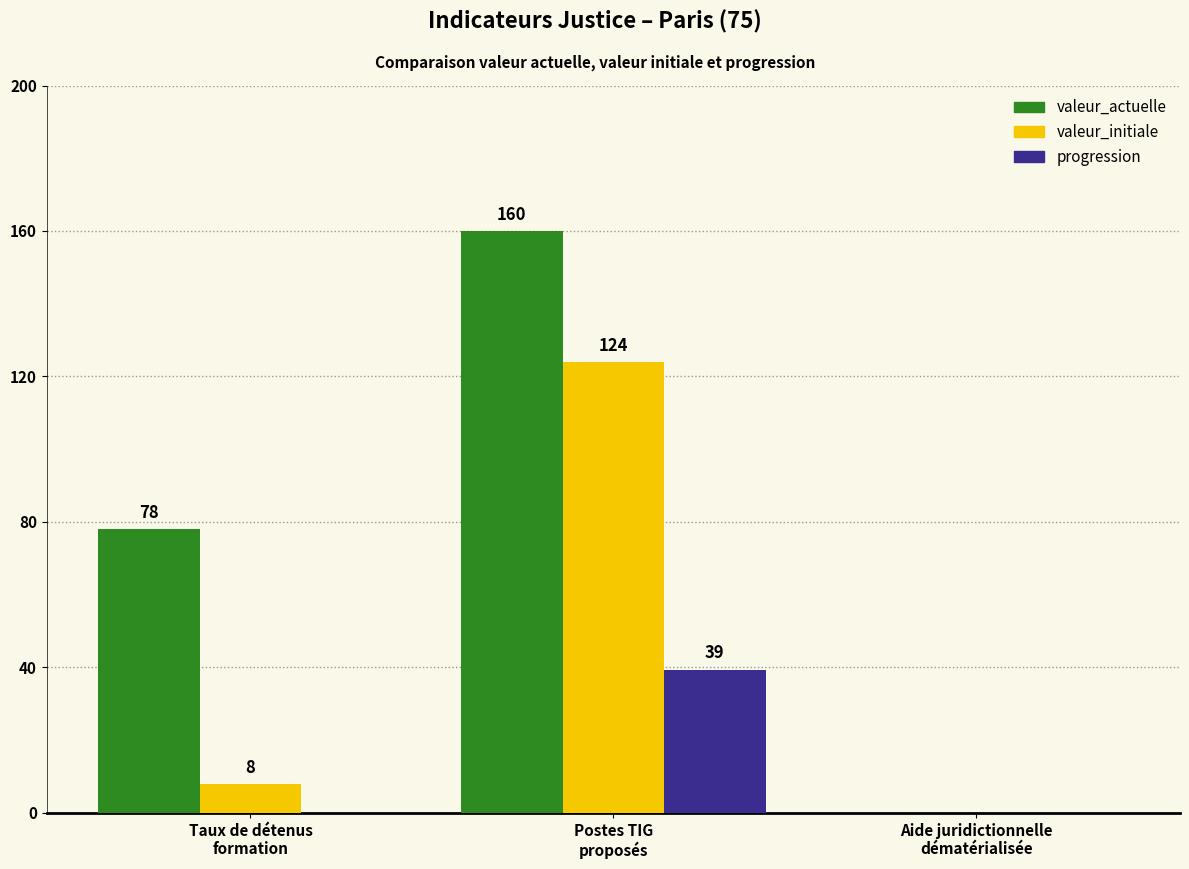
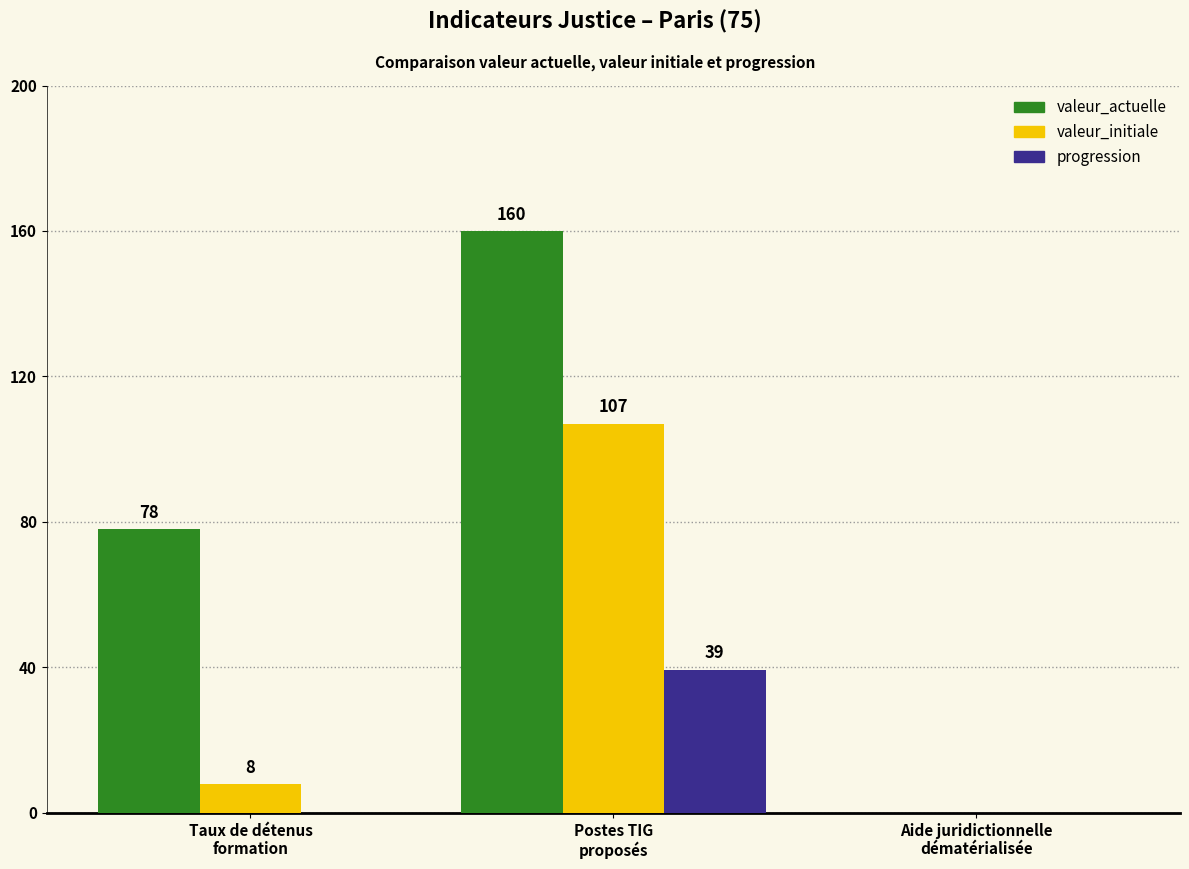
  {
    "valeur_actuelle": {
      "Taux de détenus formation": 78,
      "Postes TIG proposés": 160
    },
    "valeur_initiale": {
      "Taux de détenus formation": 8,
-     "Postes TIG proposés": 124
+     "Postes TIG proposés": 107
    },
    "progression": {
      "Postes TIG proposés": 39
    }
  }
